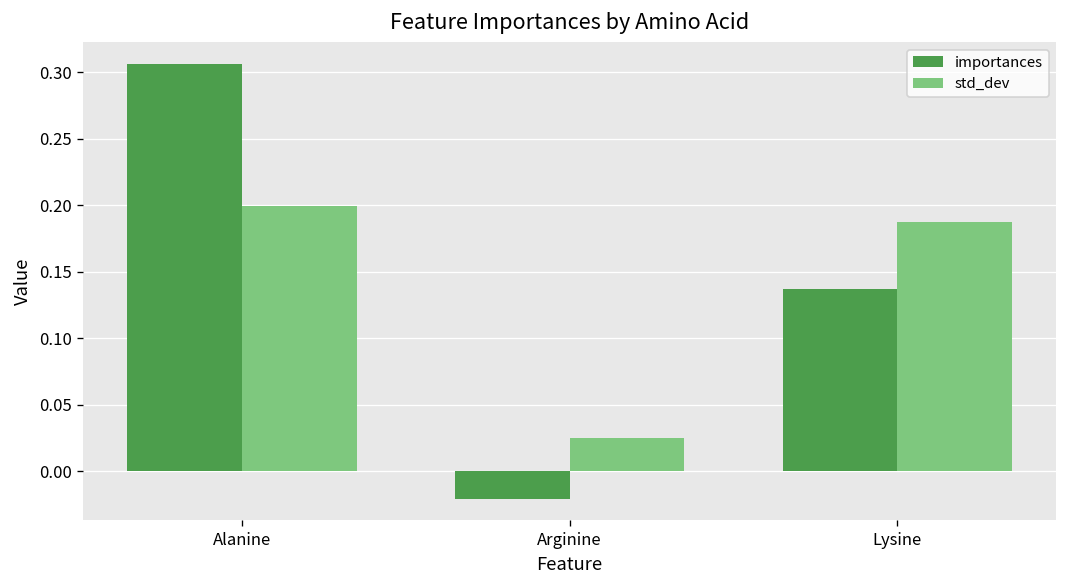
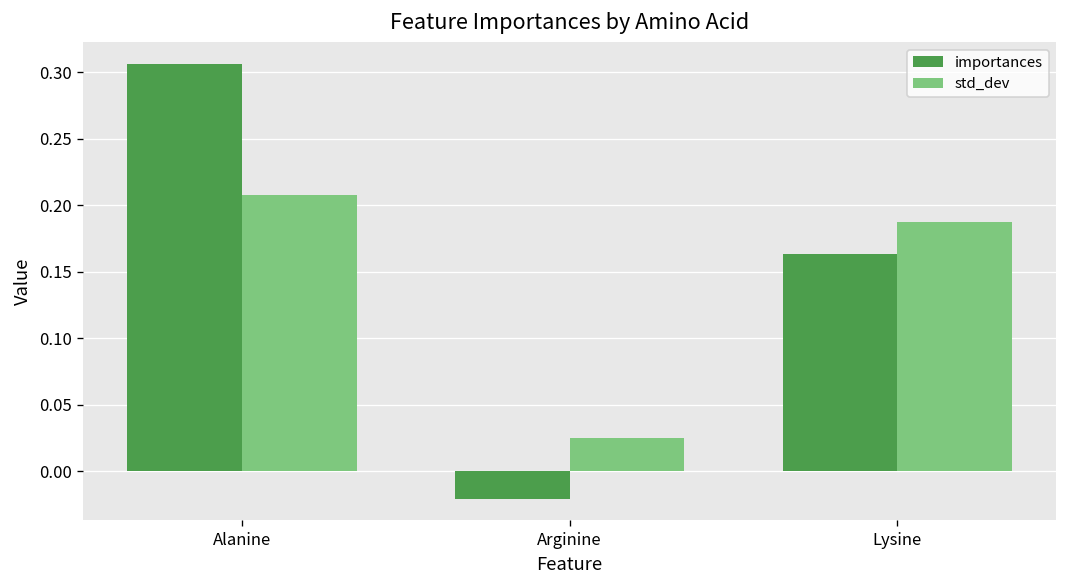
  {
    "importances": {
      "Alanine": 0.306,
      "Arginine": -0.020,
-     "Lysine": 0.137
+     "Lysine": 0.164
    },
    "std_dev": {
-     "Alanine": 0.200,
+     "Alanine": 0.207,
      "Arginine": 0.026,
      "Lysine": 0.187
    }
  }
